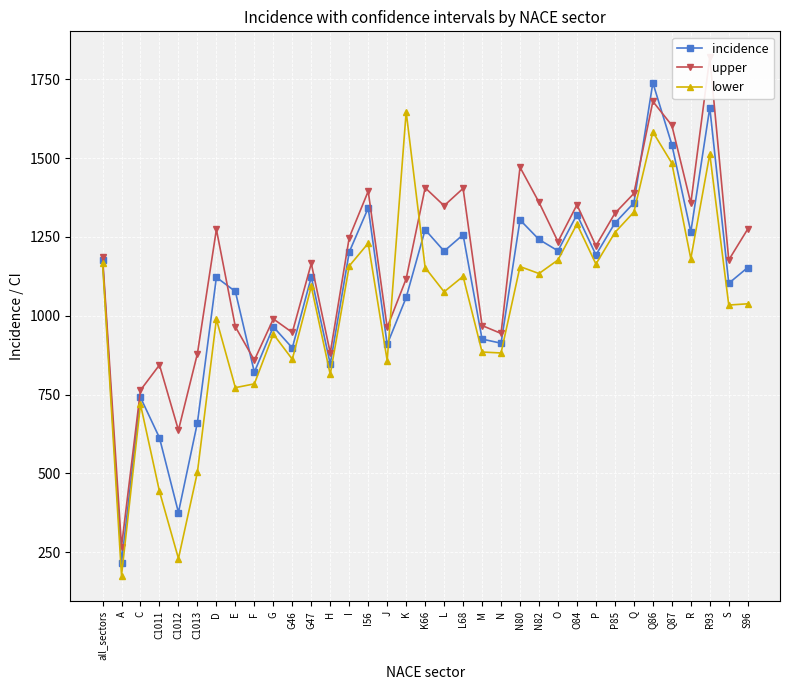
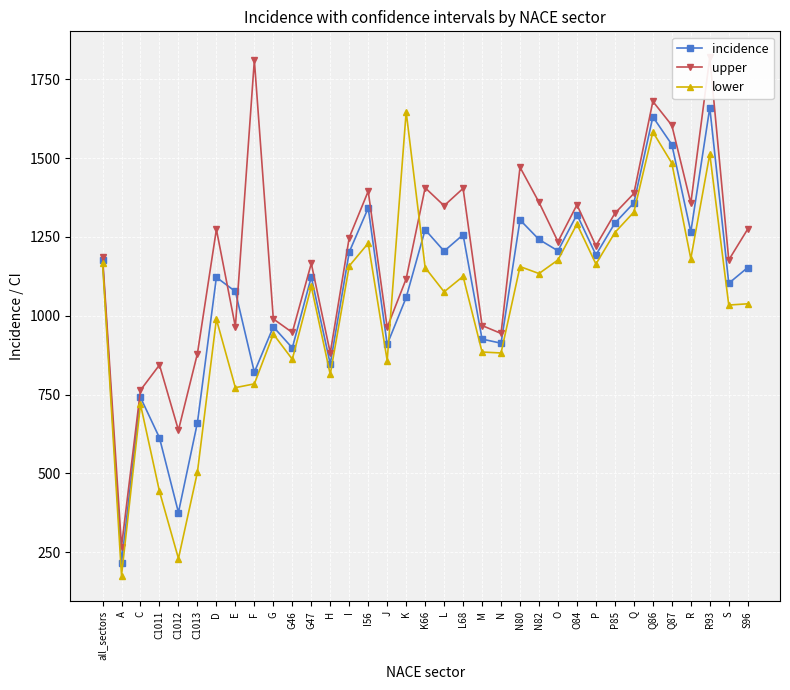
  {
    "incidence": {
      "all_sectors": 1180,
      "A": 220,
      "C": 740,
      "C1011": 610,
      "C1012": 380,
      "C1013": 660,
      "D": 1120,
      "E": 1080,
      "F": 820,
      "G": 970,
      "G46": 900,
      "G47": 1120,
      "H": 850,
      "I": 1200,
      "I56": 1340,
      "J": 910,
      "K": 1060,
      "K66": 1270,
      "L": 1210,
      "L68": 1260,
      "M": 930,
      "N": 910,
      "N80": 1300,
      "N82": 1240,
      "O": 1210,
      "O84": 1320,
      "P": 1190,
      "P85": 1290,
      "Q": 1360,
-     "Q86": 1740,
+     "Q86": 1630,
      "Q87": 1540,
      "R": 1270,
      "R93": 1660,
      "S": 1100,
      "S96": 1150
    },
    "upper": {
      "all_sectors": 1190,
      "A": 270,
      "C": 760,
      "C1011": 840,
      "C1012": 640,
      "C1013": 880,
      "D": 1270,
      "E": 970,
-     "F": 860,
+     "F": 1810,
      "G": 990,
      "G46": 950,
      "G47": 1170,
      "H": 880,
      "I": 1250,
      "I56": 1400,
      "J": 960,
      "K": 1120,
      "K66": 1410,
      "L": 1350,
      "L68": 1400,
      "M": 970,
      "N": 940,
      "N80": 1470,
      "N82": 1360,
      "O": 1240,
      "O84": 1350,
      "P": 1220,
      "P85": 1330,
      "Q": 1390,
      "Q86": 1680,
      "Q87": 1600,
      "R": 1360,
      "S": 1180,
      "S96": 1280
    },
    "lower": {
      "all_sectors": 1170,
      "A": 180,
      "C": 720,
      "C1011": 440,
      "C1012": 230,
      "C1013": 500,
      "D": 990,
      "E": 770,
      "F": 780,
      "G": 940,
      "G46": 860,
      "G47": 1090,
      "H": 810,
      "I": 1160,
      "I56": 1230,
      "J": 860,
      "K": 1650,
      "K66": 1150,
      "L": 1080,
      "L68": 1130,
      "M": 890,
      "N": 880,
      "N80": 1160,
      "N82": 1130,
      "O": 1180,
      "O84": 1290,
      "P": 1160,
      "P85": 1260,
      "Q": 1330,
      "Q86": 1580,
      "Q87": 1480,
      "R": 1180,
      "R93": 1510,
      "S": 1030,
      "S96": 1040
    }
  }
